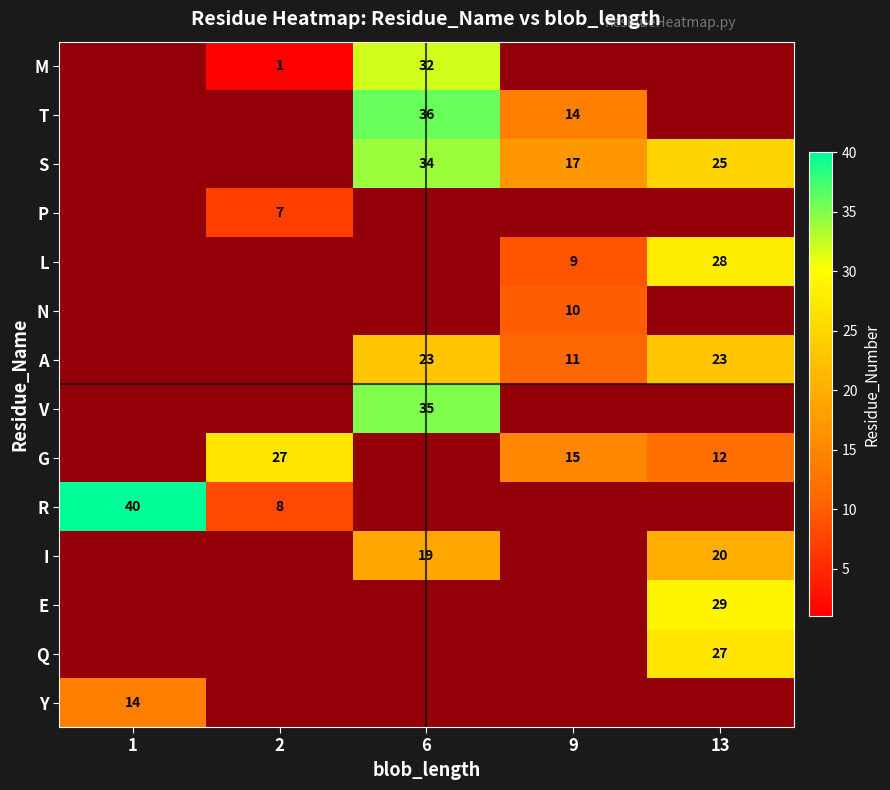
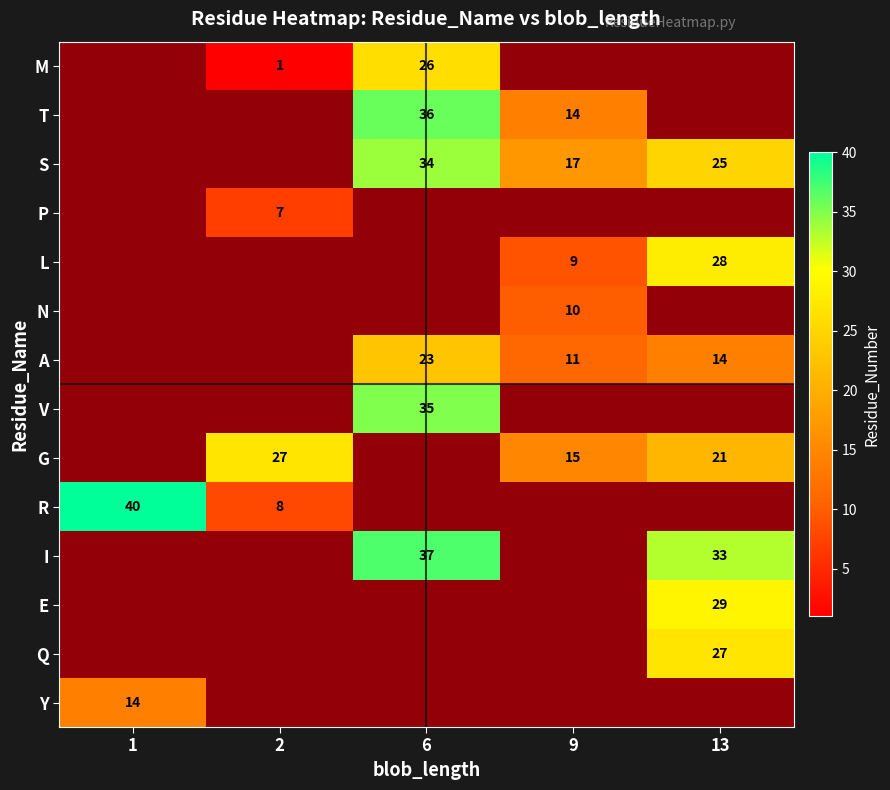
  {
    "M": {
      "2": 1,
-     "6": 32
+     "6": 26
    },
    "T": {
      "6": 36,
      "9": 14
    },
    "S": {
      "6": 34,
      "9": 17,
      "13": 25
    },
    "P": {
      "2": 7
    },
    "L": {
      "9": 9,
      "13": 28
    },
    "N": {
      "9": 10
    },
    "A": {
      "6": 23,
      "9": 11,
-     "13": 23
+     "13": 14
    },
    "V": {
      "6": 35
    },
    "G": {
      "2": 27,
      "9": 15,
-     "13": 12
+     "13": 21
    },
    "R": {
      "1": 40,
      "2": 8
    },
    "I": {
-     "6": 19,
-     "13": 20
+     "6": 37,
+     "13": 33
    },
    "E": {
      "13": 29
    },
    "Q": {
      "13": 27
    },
    "Y": {
      "1": 14
    }
  }
